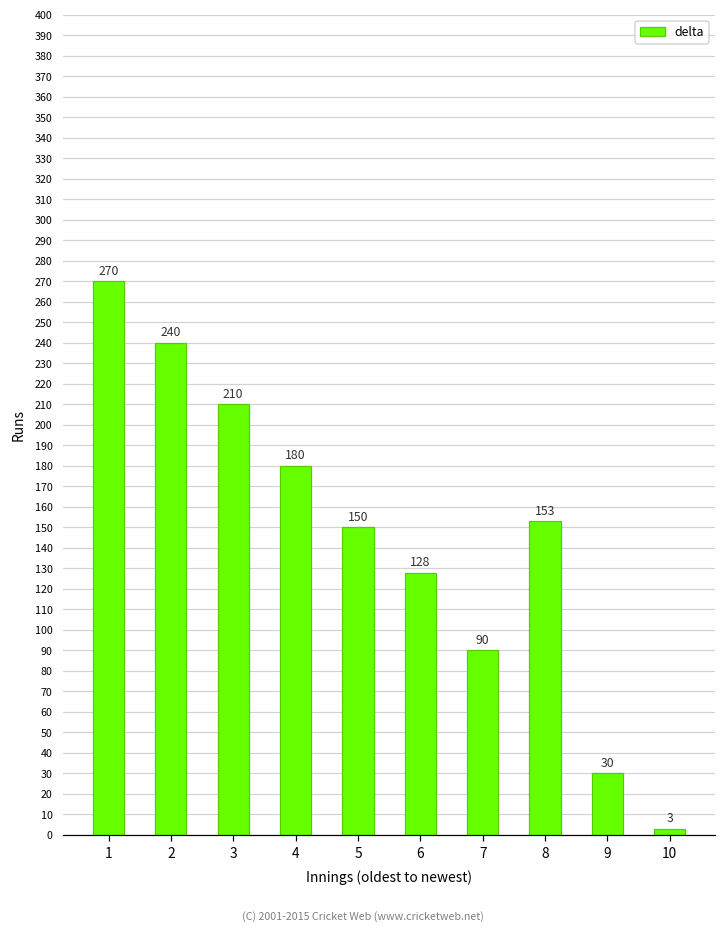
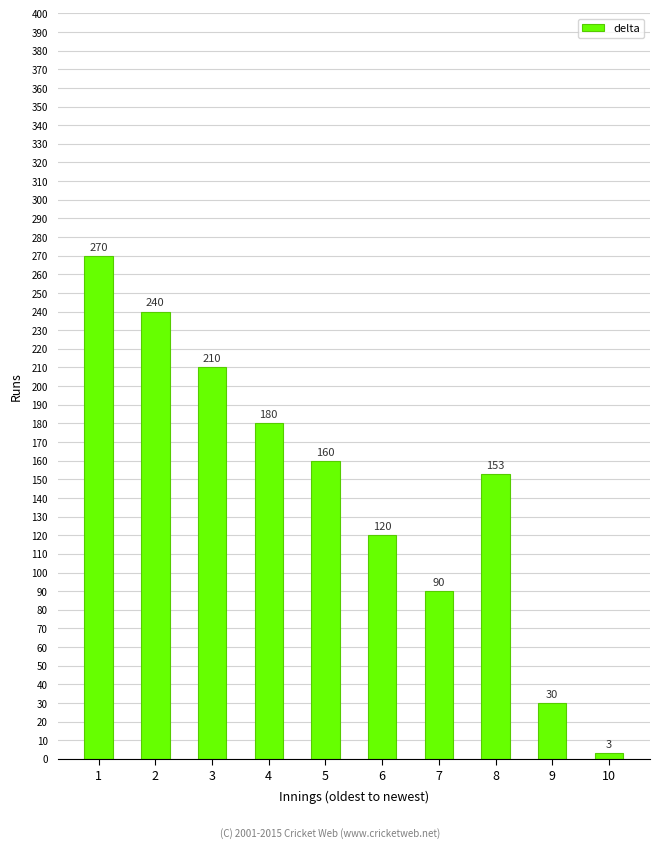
  {
    "1": 270,
    "2": 240,
    "3": 210,
    "4": 180,
-   "5": 150,
-   "6": 128,
+   "5": 160,
+   "6": 120,
    "7": 90,
    "8": 153,
    "9": 30,
    "10": 3
  }
